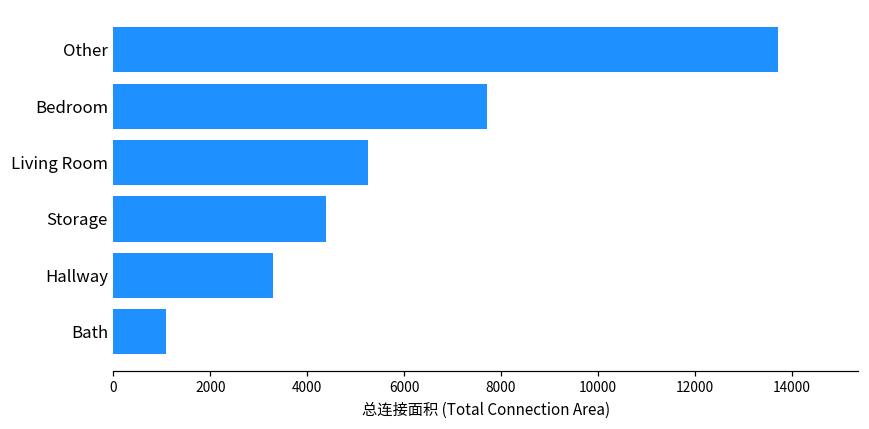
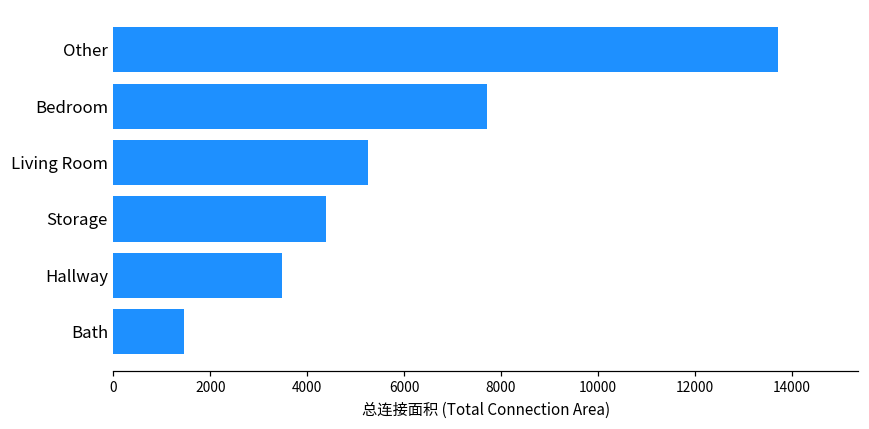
  {
    "Other": 13700,
    "Bedroom": 7700,
    "Living Room": 5300,
    "Storage": 4400,
-   "Hallway": 3300,
-   "Bath": 1100
+   "Hallway": 3500,
+   "Bath": 1500
  }
